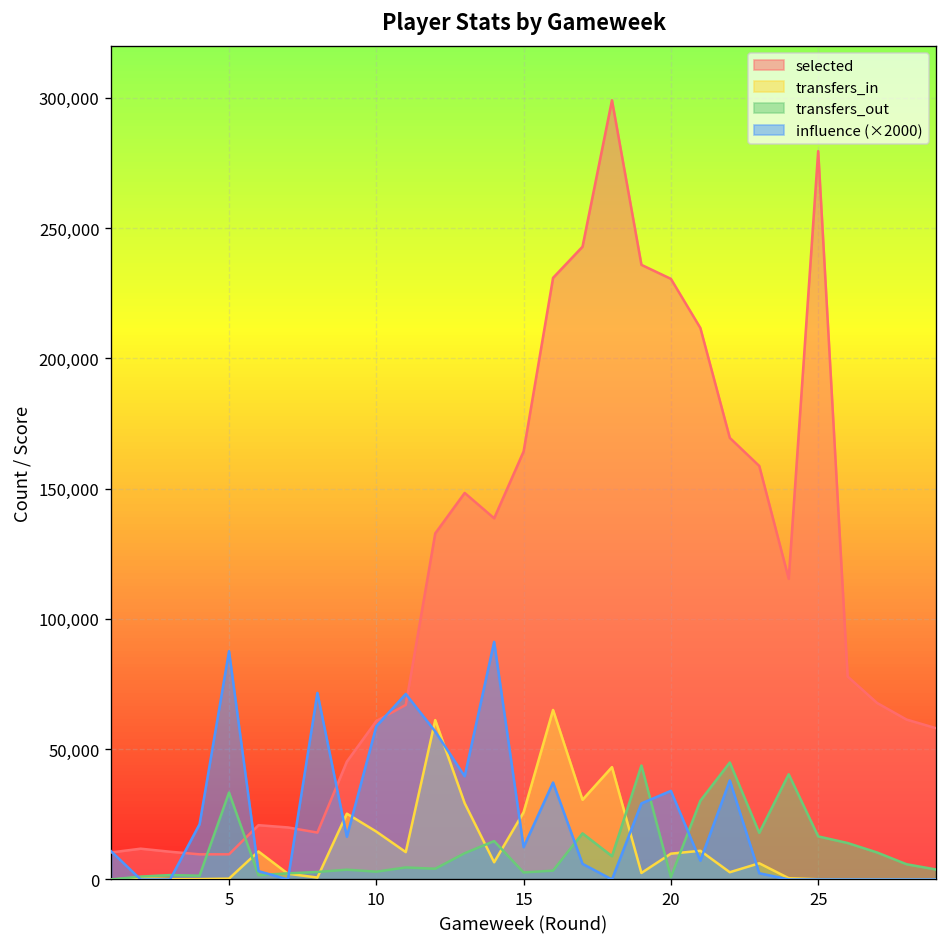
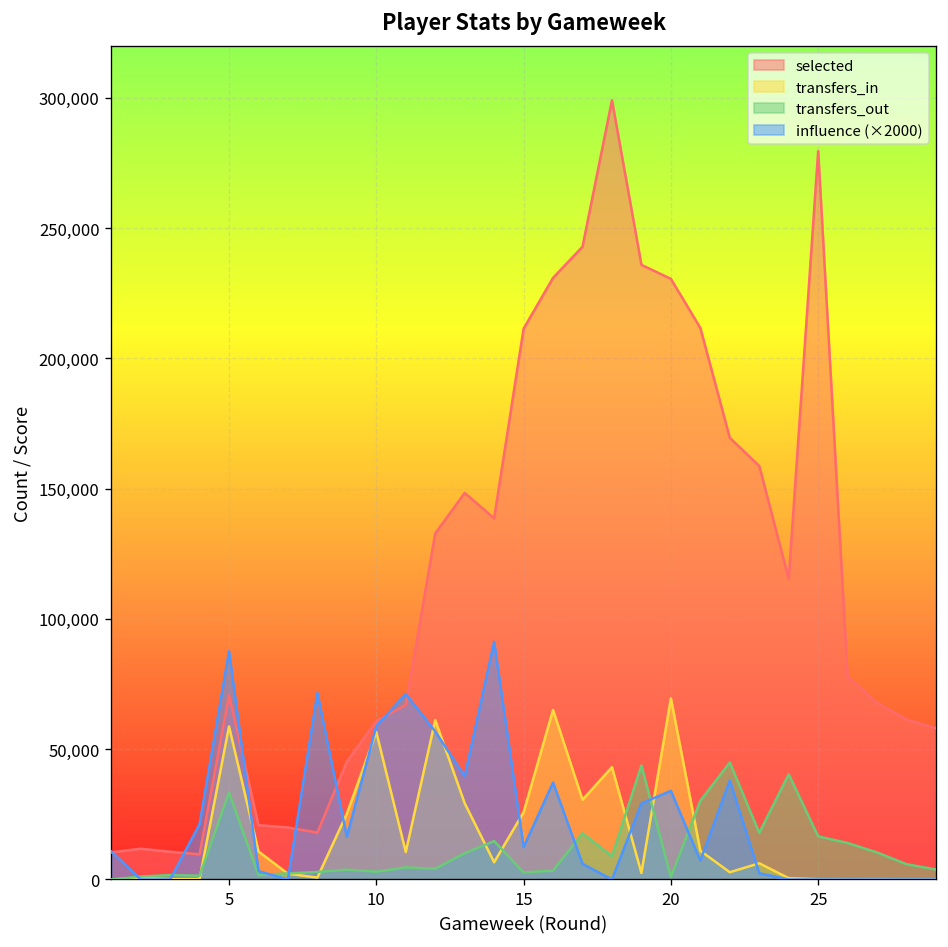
  {
    "selected": {
-     "5": "10,000",
+     "5": "71,000",
      "10": "61,000",
-     "15": "164,000",
+     "15": "211,000",
      "20": "231,000",
      "25": "280,000"
    },
    "transfers_in": {
-     "5": "0",
-     "10": "18,000",
+     "5": "59,000",
+     "10": "57,000",
      "15": "26,000",
-     "20": "10,000"
+     "20": "70,000"
    },
    "transfers_out": {
      "5": "33,000",
      "10": "3,000",
      "15": "3,000",
      "20": "1,000",
      "25": "17,000"
    },
    "influence (×2000)": {
      "5": "88,000",
      "10": "59,000",
      "15": "12,000",
      "20": "34,000"
    }
  }
